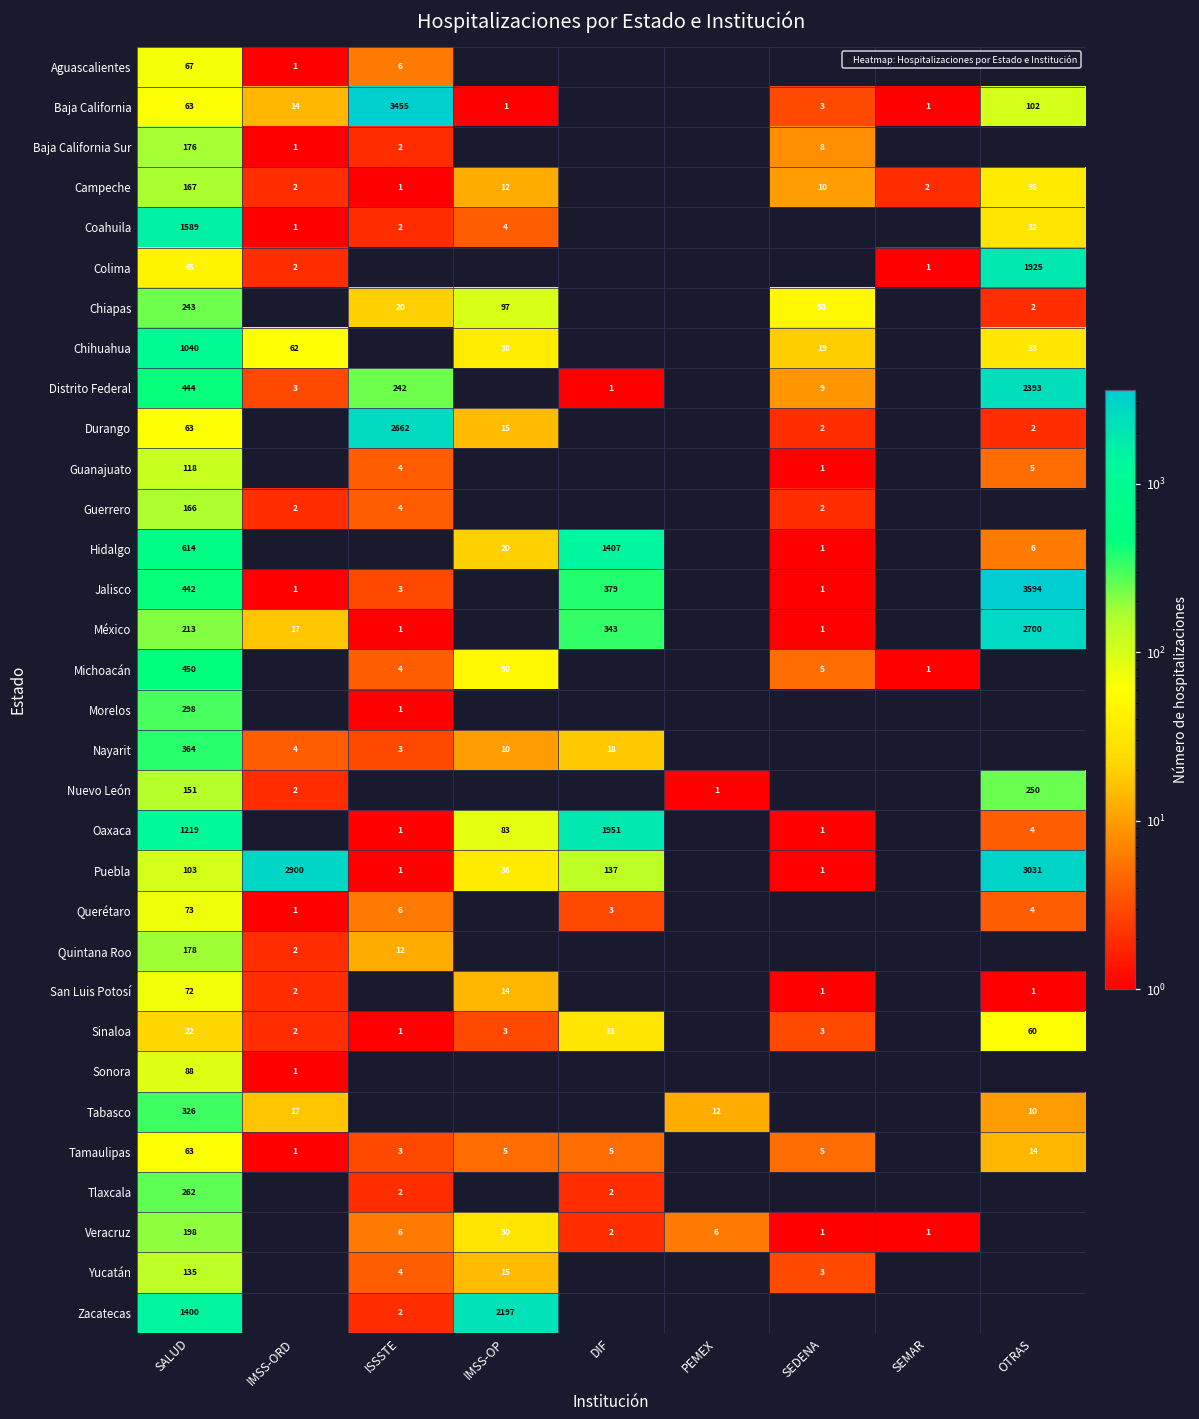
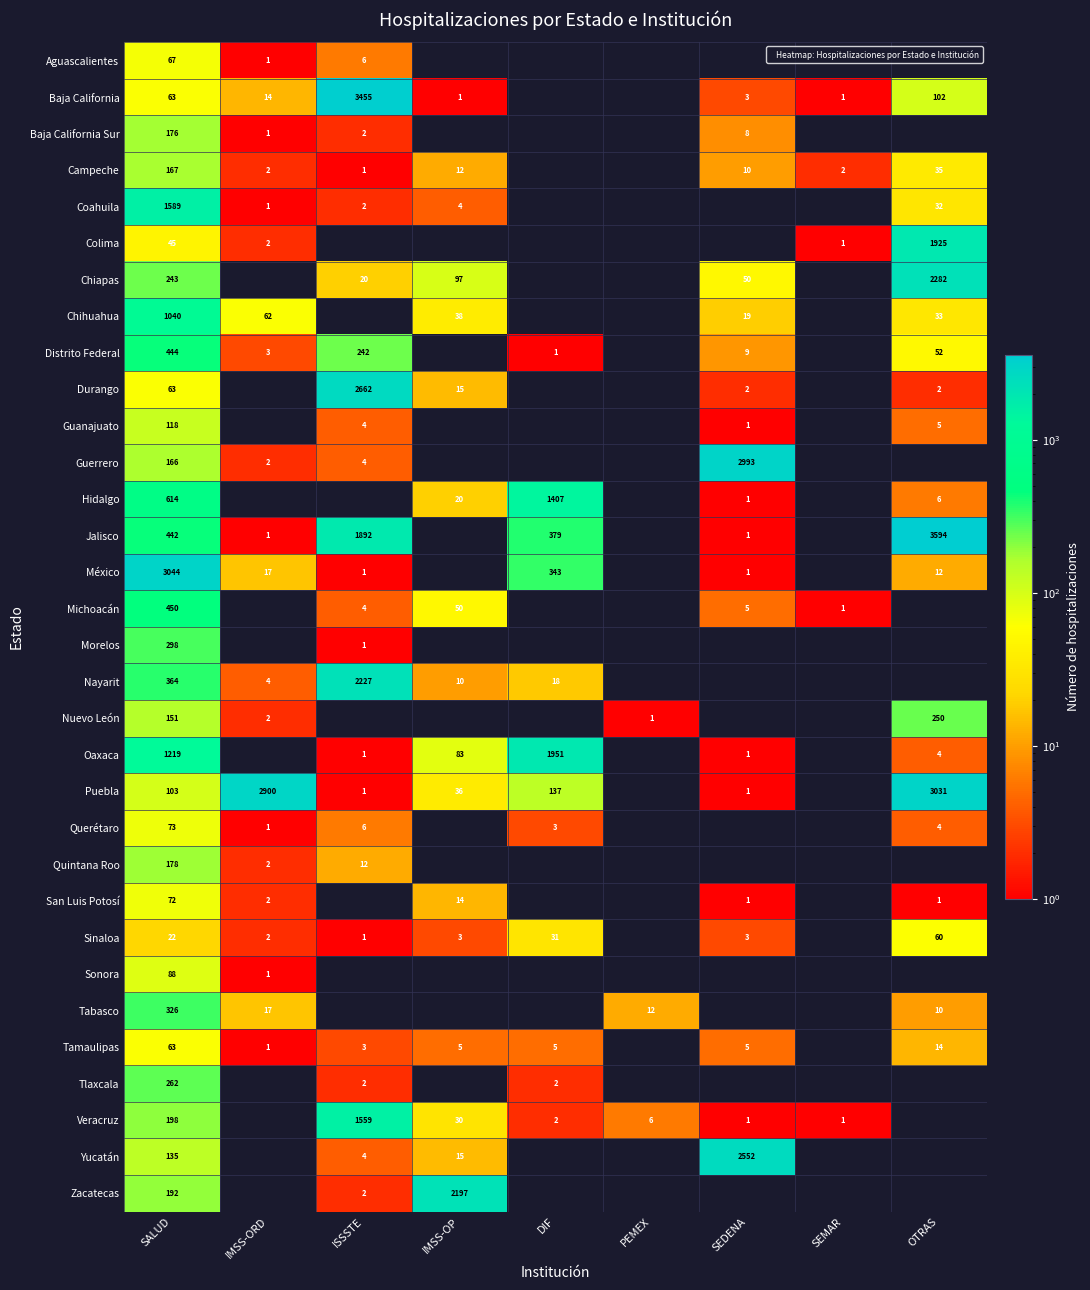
  {
    "Aguascalientes": {
      "SALUD": 67,
      "IMSS-ORD": 1,
      "ISSSTE": 6
    },
    "Baja California": {
      "SALUD": 63,
      "IMSS-ORD": 14,
      "ISSSTE": 3455,
      "IMSS-OP": 1,
      "SEDENA": 3,
      "SEMAR": 1,
      "OTRAS": 102
    },
    "Baja California Sur": {
      "SALUD": 176,
      "IMSS-ORD": 1,
      "ISSSTE": 2,
      "SEDENA": 8
    },
    "Campeche": {
      "SALUD": 167,
      "IMSS-ORD": 2,
      "ISSSTE": 1,
      "IMSS-OP": 12,
      "SEDENA": 10,
      "SEMAR": 2,
      "OTRAS": 35
    },
    "Coahuila": {
      "SALUD": 1589,
      "IMSS-ORD": 1,
      "ISSSTE": 2,
      "IMSS-OP": 4,
      "OTRAS": 32
    },
    "Colima": {
      "SALUD": 45,
      "IMSS-ORD": 2,
      "SEMAR": 1,
      "OTRAS": 1925
    },
    "Chiapas": {
      "SALUD": 243,
      "ISSSTE": 20,
      "IMSS-OP": 97,
      "SEDENA": 50,
-     "OTRAS": 2
+     "OTRAS": 2282
    },
    "Chihuahua": {
      "SALUD": 1040,
      "IMSS-ORD": 62,
      "IMSS-OP": 38,
      "SEDENA": 19,
      "OTRAS": 33
    },
    "Distrito Federal": {
      "SALUD": 444,
      "IMSS-ORD": 3,
      "ISSSTE": 242,
      "DIF": 1,
      "SEDENA": 9,
-     "OTRAS": 2393
+     "OTRAS": 52
    },
    "Durango": {
      "SALUD": 63,
      "ISSSTE": 2662,
      "IMSS-OP": 15,
      "SEDENA": 2,
      "OTRAS": 2
    },
    "Guanajuato": {
      "SALUD": 118,
      "ISSSTE": 4,
      "SEDENA": 1,
      "OTRAS": 5
    },
    "Guerrero": {
      "SALUD": 166,
      "IMSS-ORD": 2,
      "ISSSTE": 4,
-     "SEDENA": 2
+     "SEDENA": 2993
    },
    "Hidalgo": {
      "SALUD": 614,
      "IMSS-OP": 20,
      "DIF": 1407,
      "SEDENA": 1,
      "OTRAS": 6
    },
    "Jalisco": {
      "SALUD": 442,
      "IMSS-ORD": 1,
-     "ISSSTE": 3,
+     "ISSSTE": 1892,
      "DIF": 379,
      "SEDENA": 1,
      "OTRAS": 3594
    },
    "México": {
-     "SALUD": 213,
+     "SALUD": 3044,
      "IMSS-ORD": 17,
      "ISSSTE": 1,
      "DIF": 343,
      "SEDENA": 1,
-     "OTRAS": 2700
+     "OTRAS": 12
    },
    "Michoacán": {
      "SALUD": 450,
      "ISSSTE": 4,
      "IMSS-OP": 50,
      "SEDENA": 5,
      "SEMAR": 1
    },
    "Morelos": {
      "SALUD": 298,
      "ISSSTE": 1
    },
    "Nayarit": {
      "SALUD": 364,
      "IMSS-ORD": 4,
-     "ISSSTE": 3,
+     "ISSSTE": 2227,
      "IMSS-OP": 10,
      "DIF": 18
    },
    "Nuevo León": {
      "SALUD": 151,
      "IMSS-ORD": 2,
      "PEMEX": 1,
      "OTRAS": 250
    },
    "Oaxaca": {
      "SALUD": 1219,
      "ISSSTE": 1,
      "IMSS-OP": 83,
      "DIF": 1951,
      "SEDENA": 1,
      "OTRAS": 4
    },
    "Puebla": {
      "SALUD": 103,
      "IMSS-ORD": 2900,
      "ISSSTE": 1,
      "IMSS-OP": 36,
      "DIF": 137,
      "SEDENA": 1,
      "OTRAS": 3031
    },
    "Querétaro": {
      "SALUD": 73,
      "IMSS-ORD": 1,
      "ISSSTE": 6,
      "DIF": 3,
      "OTRAS": 4
    },
    "Quintana Roo": {
      "SALUD": 178,
      "IMSS-ORD": 2,
      "ISSSTE": 12
    },
    "San Luis Potosí": {
      "SALUD": 72,
      "IMSS-ORD": 2,
      "IMSS-OP": 14,
      "SEDENA": 1,
      "OTRAS": 1
    },
    "Sinaloa": {
      "SALUD": 22,
      "IMSS-ORD": 2,
      "ISSSTE": 1,
      "IMSS-OP": 3,
      "DIF": 31,
      "SEDENA": 3,
      "OTRAS": 60
    },
    "Sonora": {
      "SALUD": 88,
      "IMSS-ORD": 1
    },
    "Tabasco": {
      "SALUD": 326,
      "IMSS-ORD": 17,
      "PEMEX": 12,
      "OTRAS": 10
    },
    "Tamaulipas": {
      "SALUD": 63,
      "IMSS-ORD": 1,
      "ISSSTE": 3,
      "IMSS-OP": 5,
      "DIF": 5,
      "SEDENA": 5,
      "OTRAS": 14
    },
    "Tlaxcala": {
      "SALUD": 262,
      "ISSSTE": 2,
      "DIF": 2
    },
    "Veracruz": {
      "SALUD": 198,
-     "ISSSTE": 6,
+     "ISSSTE": 1559,
      "IMSS-OP": 30,
      "DIF": 2,
      "PEMEX": 6,
      "SEDENA": 1,
      "SEMAR": 1
    },
    "Yucatán": {
      "SALUD": 135,
      "ISSSTE": 4,
      "IMSS-OP": 15,
-     "SEDENA": 3
+     "SEDENA": 2552
    },
    "Zacatecas": {
-     "SALUD": 1400,
+     "SALUD": 192,
      "ISSSTE": 2,
      "IMSS-OP": 2197
    }
  }
